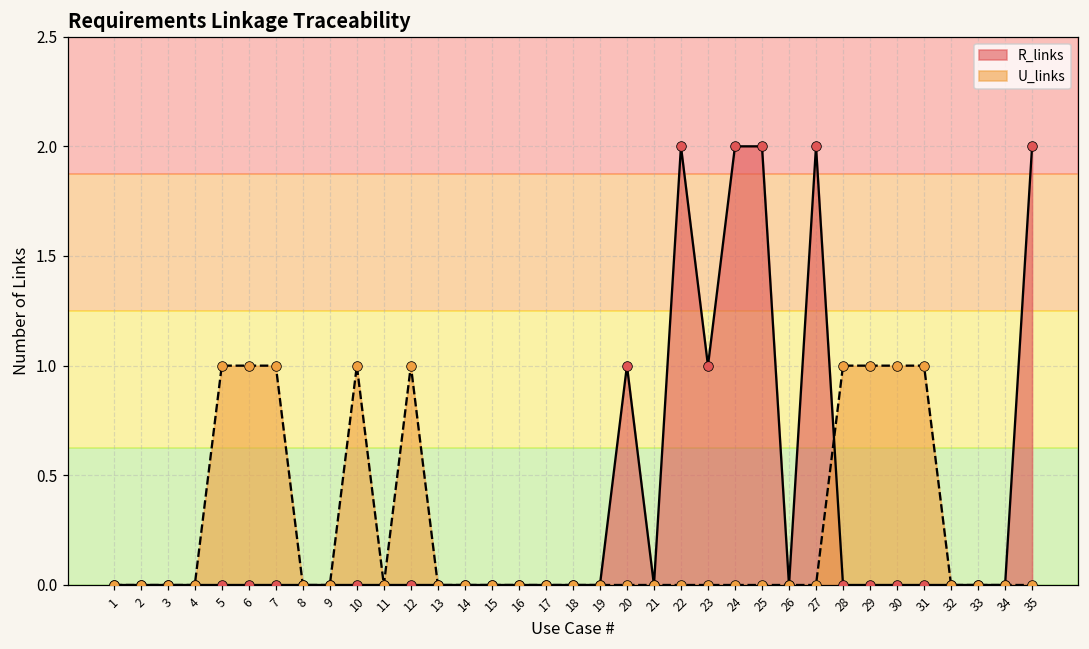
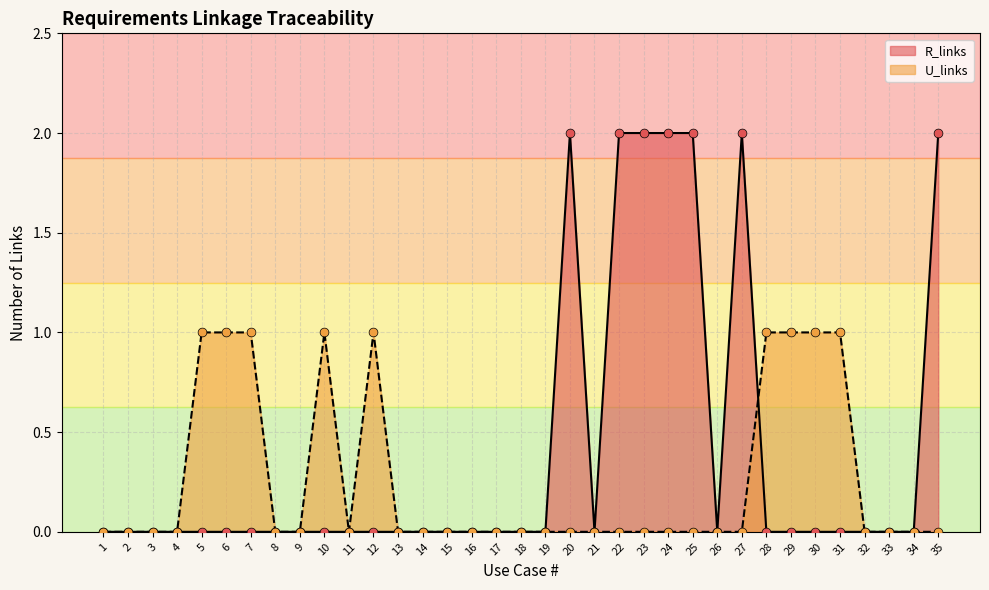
  {
    "R_links": {
      "5": 0,
      "6": 0,
      "7": 0,
      "10": 0,
      "12": 0,
-     "20": 1,
+     "20": 2,
      "22": 2,
-     "23": 1,
+     "23": 2,
      "24": 2,
      "25": 2,
      "27": 2,
      "28": 0,
      "29": 0,
      "30": 0,
      "31": 0,
      "35": 2
    },
    "U_links": {
      "5": 1,
      "6": 1,
      "7": 1,
      "10": 1,
      "12": 1,
      "20": 0,
      "22": 0,
      "23": 0,
      "24": 0,
      "25": 0,
      "27": 0,
      "28": 1,
      "29": 1,
      "30": 1,
      "31": 1,
      "35": 0
    }
  }
